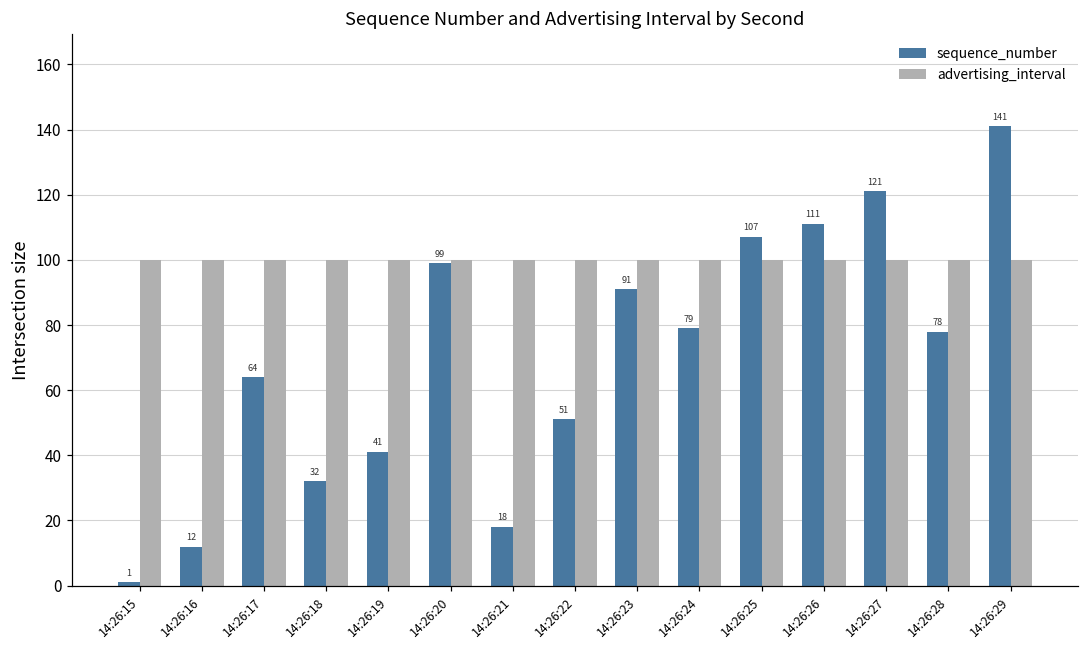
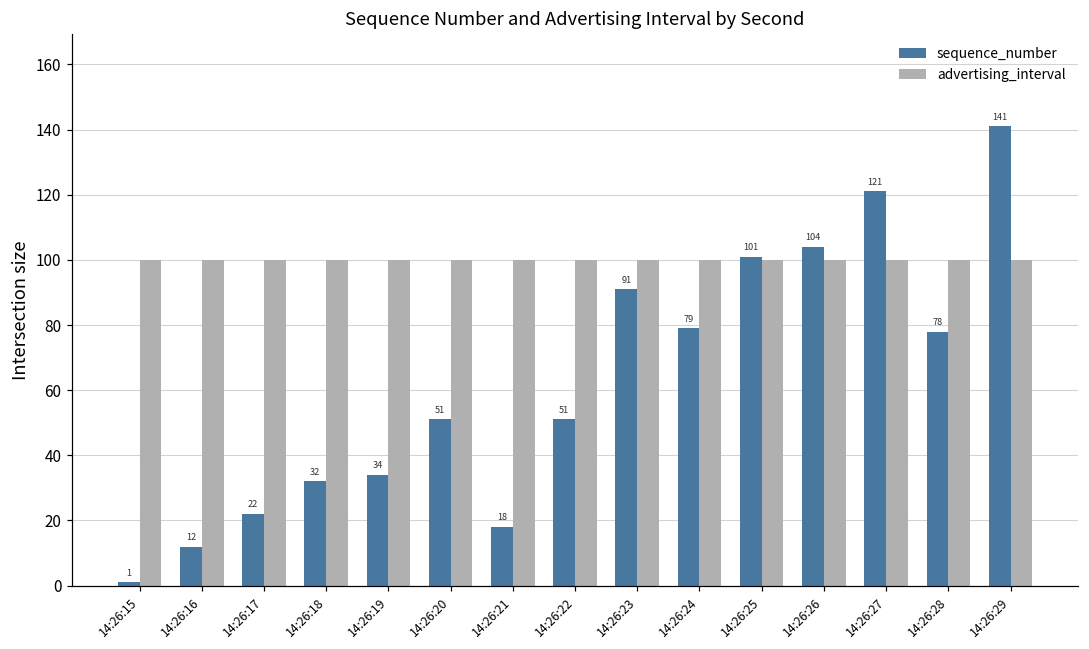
  {
    "sequence_number": {
      "14:26:15": 1,
      "14:26:16": 12,
-     "14:26:17": 64,
+     "14:26:17": 22,
      "14:26:18": 32,
-     "14:26:19": 41,
-     "14:26:20": 99,
+     "14:26:19": 34,
+     "14:26:20": 51,
      "14:26:21": 18,
      "14:26:22": 51,
      "14:26:23": 91,
      "14:26:24": 79,
-     "14:26:25": 107,
-     "14:26:26": 111,
+     "14:26:25": 101,
+     "14:26:26": 104,
      "14:26:27": 121,
      "14:26:28": 78,
      "14:26:29": 141
    },
    "advertising_interval": {
      "14:26:15": 100,
      "14:26:16": 100,
      "14:26:17": 100,
      "14:26:18": 100,
      "14:26:19": 100,
      "14:26:20": 100,
      "14:26:21": 100,
      "14:26:22": 100,
      "14:26:23": 100,
      "14:26:24": 100,
      "14:26:25": 100,
      "14:26:26": 100,
      "14:26:27": 100,
      "14:26:28": 100,
      "14:26:29": 100
    }
  }
